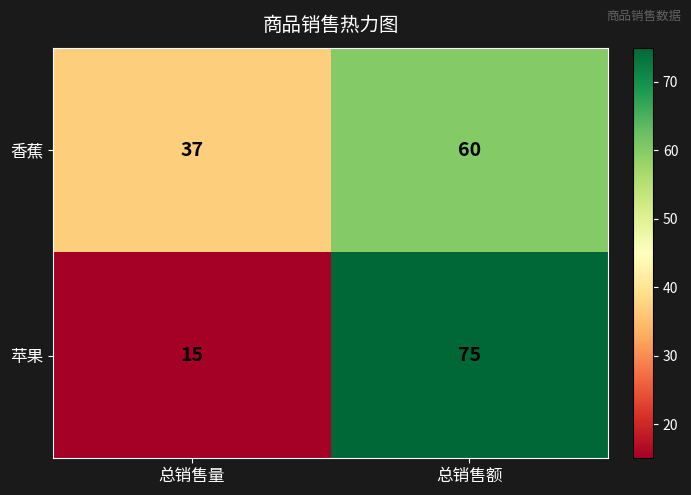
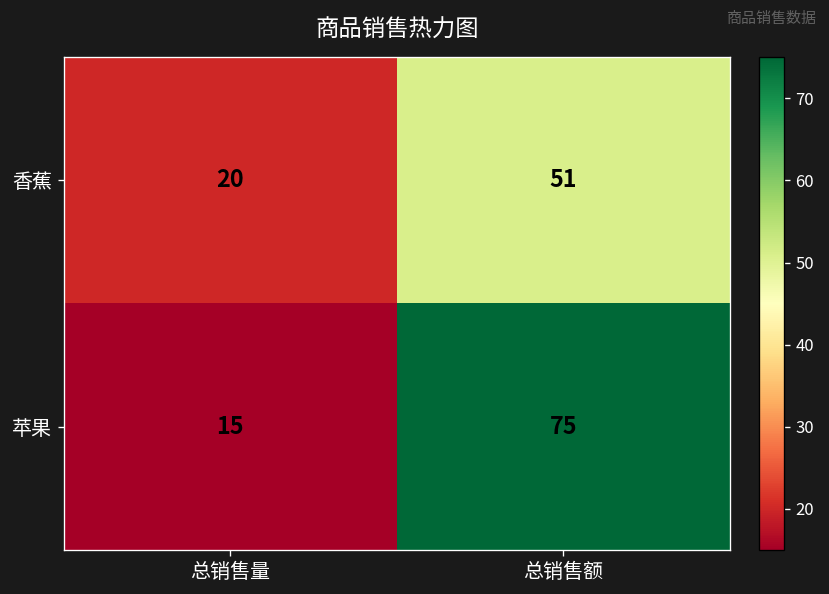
  {
    "香蕉": {
-     "总销售量": 37,
-     "总销售额": 60
+     "总销售量": 20,
+     "总销售额": 51
    },
    "苹果": {
      "总销售量": 15,
      "总销售额": 75
    }
  }
